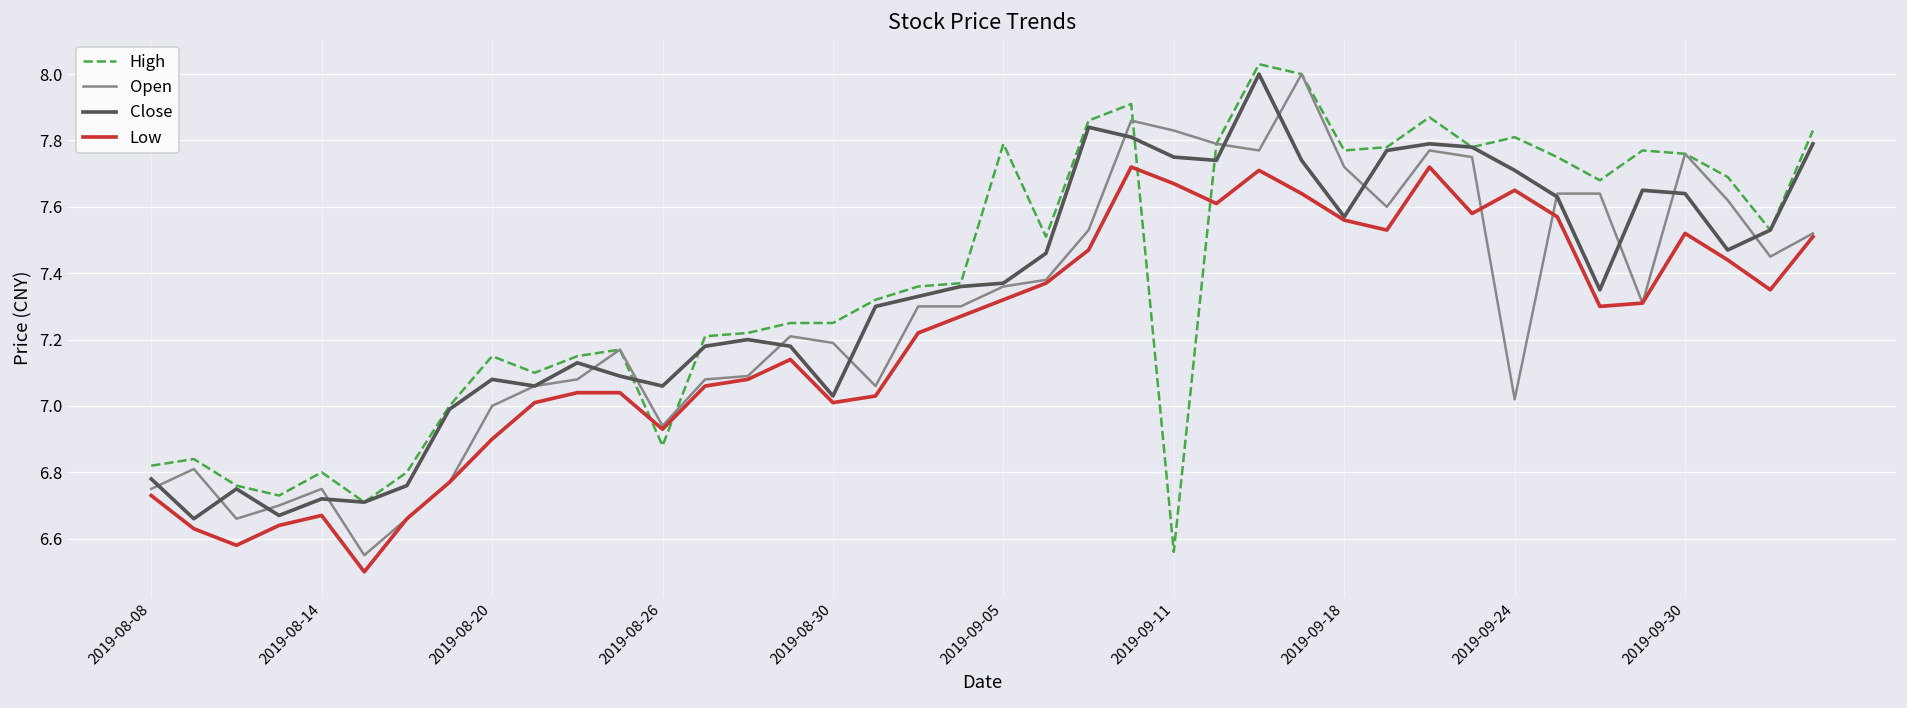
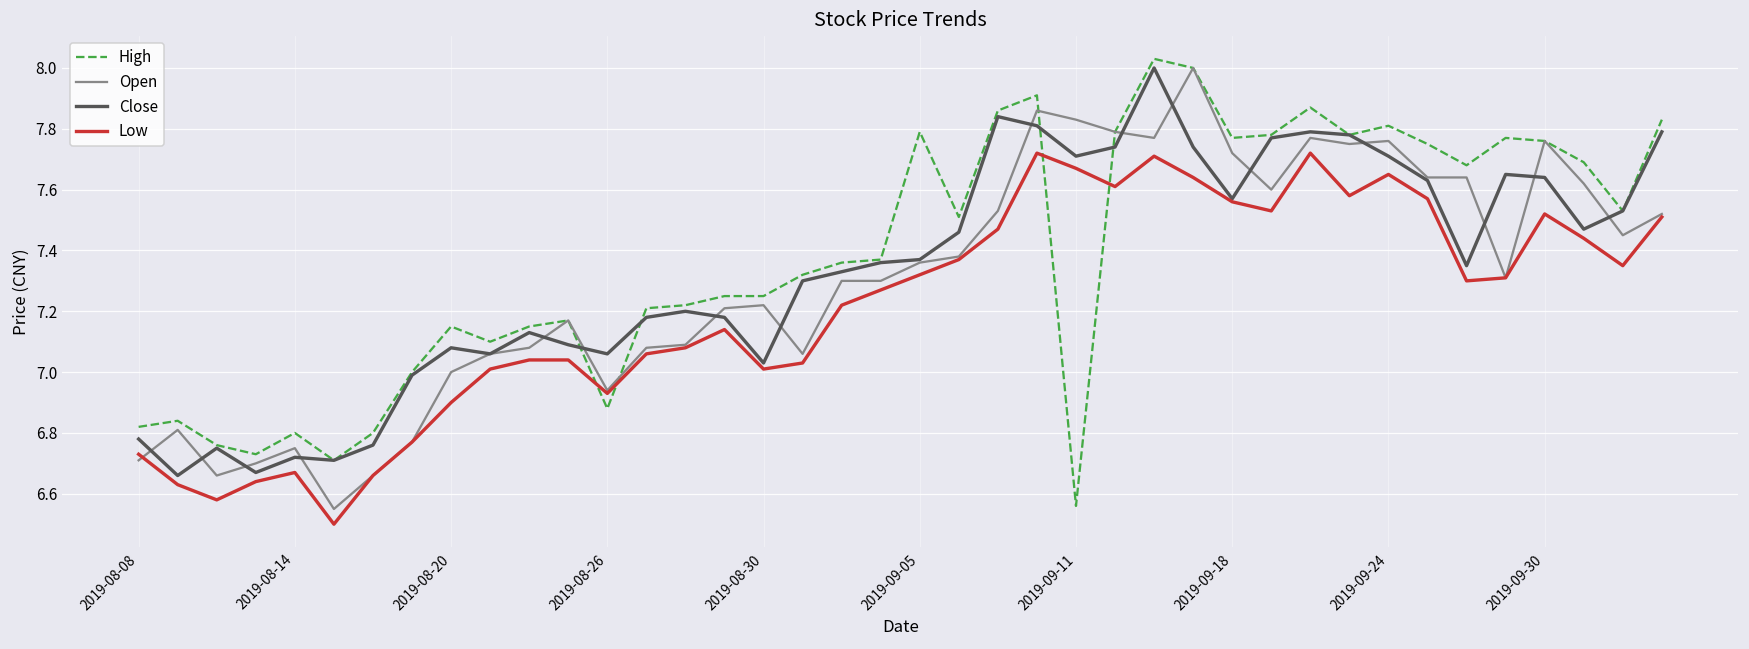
  {
    "High": {
      "2019-08-08": 6.82,
      "2019-08-14": 6.80,
      "2019-08-20": 7.15,
      "2019-08-26": 6.88,
      "2019-08-30": 7.25,
      "2019-09-05": 7.79,
      "2019-09-11": 6.56,
      "2019-09-18": 7.77,
      "2019-09-24": 7.81
    },
    "Open": {
-     "2019-08-08": 6.75,
+     "2019-08-08": 6.71,
      "2019-08-14": 6.75,
      "2019-08-20": 7.00,
      "2019-08-26": 6.94,
-     "2019-08-30": 7.19,
+     "2019-08-30": 7.22,
      "2019-09-05": 7.36,
      "2019-09-11": 7.83,
      "2019-09-18": 7.72,
-     "2019-09-24": 7.02
+     "2019-09-24": 7.76
    },
    "Close": {
      "2019-08-08": 6.78,
      "2019-08-14": 6.72,
      "2019-08-20": 7.08,
      "2019-08-26": 7.06,
      "2019-08-30": 7.03,
      "2019-09-05": 7.37,
-     "2019-09-11": 7.75,
+     "2019-09-11": 7.71,
      "2019-09-18": 7.57,
      "2019-09-24": 7.71,
      "2019-09-30": 7.64
    },
    "Low": {
      "2019-08-08": 6.73,
      "2019-08-14": 6.67,
      "2019-08-20": 6.90,
      "2019-08-26": 6.93,
      "2019-08-30": 7.01,
      "2019-09-05": 7.32,
      "2019-09-11": 7.67,
      "2019-09-18": 7.56,
      "2019-09-24": 7.65,
      "2019-09-30": 7.52
    }
  }
